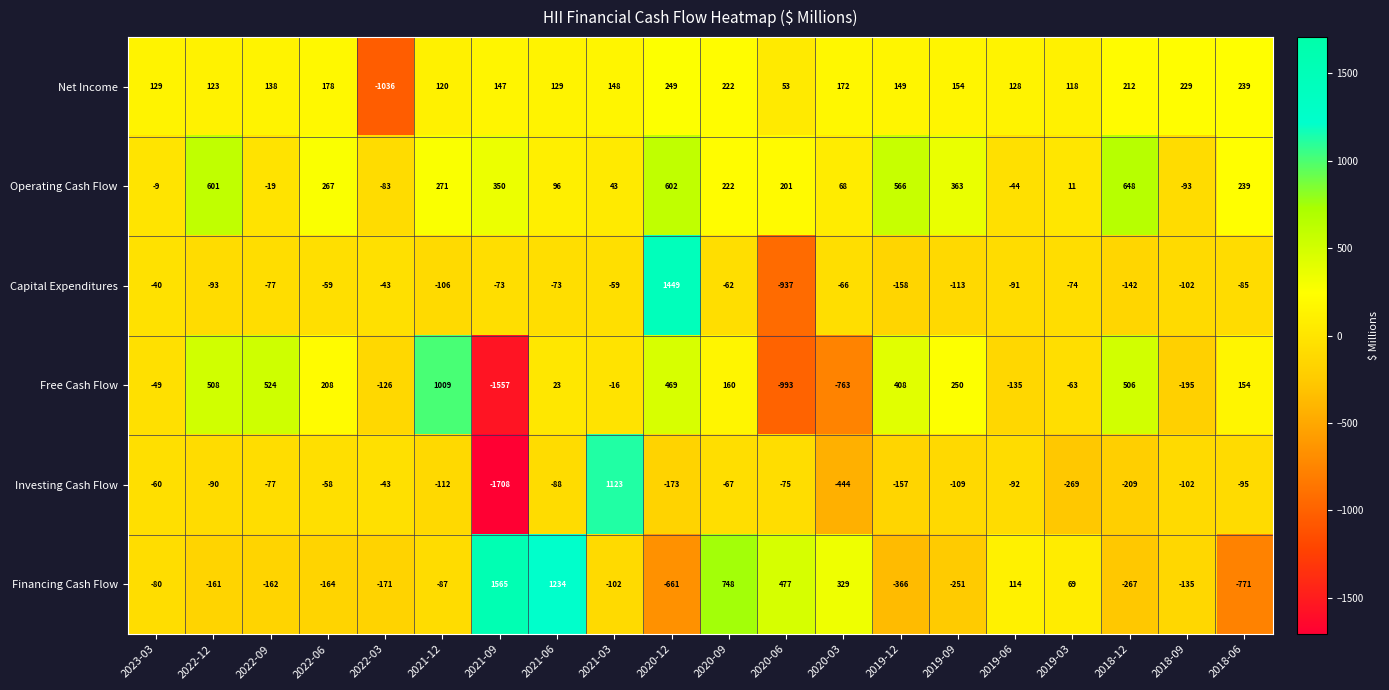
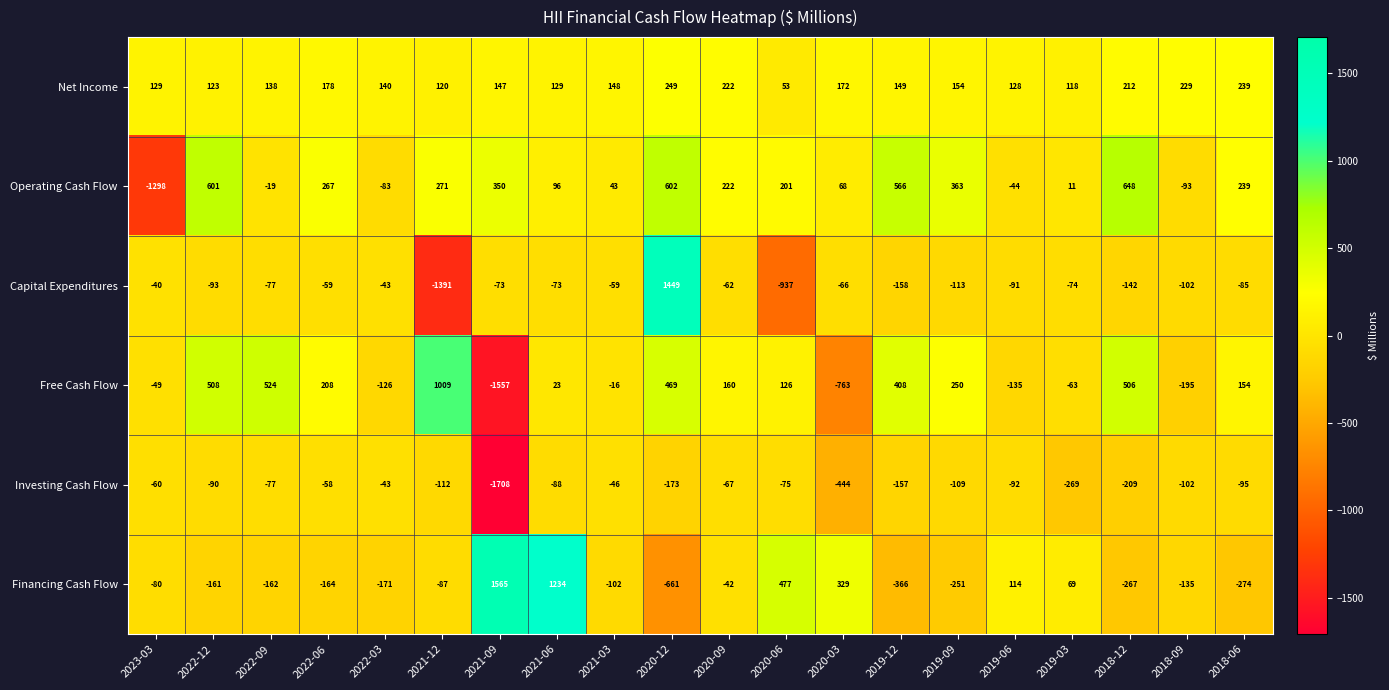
  {
    "Net Income": {
      "2023-03": 129,
      "2022-12": 123,
      "2022-09": 138,
      "2022-06": 178,
-     "2022-03": -1036,
+     "2022-03": 140,
      "2021-12": 120,
      "2021-09": 147,
      "2021-06": 129,
      "2021-03": 148,
      "2020-12": 249,
      "2020-09": 222,
      "2020-06": 53,
      "2020-03": 172,
      "2019-12": 149,
      "2019-09": 154,
      "2019-06": 128,
      "2019-03": 118,
      "2018-12": 212,
      "2018-09": 229,
      "2018-06": 239
    },
    "Operating Cash Flow": {
-     "2023-03": -9,
+     "2023-03": -1298,
      "2022-12": 601,
      "2022-09": -19,
      "2022-06": 267,
      "2022-03": -83,
      "2021-12": 271,
      "2021-09": 350,
      "2021-06": 96,
      "2021-03": 43,
      "2020-12": 602,
      "2020-09": 222,
      "2020-06": 201,
      "2020-03": 68,
      "2019-12": 566,
      "2019-09": 363,
      "2019-06": -44,
      "2019-03": 11,
      "2018-12": 648,
      "2018-09": -93,
      "2018-06": 239
    },
    "Capital Expenditures": {
      "2023-03": -40,
      "2022-12": -93,
      "2022-09": -77,
      "2022-06": -59,
      "2022-03": -43,
-     "2021-12": -106,
+     "2021-12": -1391,
      "2021-09": -73,
      "2021-06": -73,
      "2021-03": -59,
      "2020-12": 1449,
      "2020-09": -62,
      "2020-06": -937,
      "2020-03": -66,
      "2019-12": -158,
      "2019-09": -113,
      "2019-06": -91,
      "2019-03": -74,
      "2018-12": -142,
      "2018-09": -102,
      "2018-06": -85
    },
    "Free Cash Flow": {
      "2023-03": -49,
      "2022-12": 508,
      "2022-09": 524,
      "2022-06": 208,
      "2022-03": -126,
      "2021-12": 1009,
      "2021-09": -1557,
      "2021-06": 23,
      "2021-03": -16,
      "2020-12": 469,
      "2020-09": 160,
-     "2020-06": -993,
+     "2020-06": 126,
      "2020-03": -763,
      "2019-12": 408,
      "2019-09": 250,
      "2019-06": -135,
      "2019-03": -63,
      "2018-12": 506,
      "2018-09": -195,
      "2018-06": 154
    },
    "Investing Cash Flow": {
      "2023-03": -60,
      "2022-12": -90,
      "2022-09": -77,
      "2022-06": -58,
      "2022-03": -43,
      "2021-12": -112,
      "2021-09": -1708,
      "2021-06": -88,
-     "2021-03": 1123,
+     "2021-03": -46,
      "2020-12": -173,
      "2020-09": -67,
      "2020-06": -75,
      "2020-03": -444,
      "2019-12": -157,
      "2019-09": -109,
      "2019-06": -92,
      "2019-03": -269,
      "2018-12": -209,
      "2018-09": -102,
      "2018-06": -95
    },
    "Financing Cash Flow": {
      "2023-03": -80,
      "2022-12": -161,
      "2022-09": -162,
      "2022-06": -164,
      "2022-03": -171,
      "2021-12": -87,
      "2021-09": 1565,
      "2021-06": 1234,
      "2021-03": -102,
      "2020-12": -661,
-     "2020-09": 748,
+     "2020-09": -42,
      "2020-06": 477,
      "2020-03": 329,
      "2019-12": -366,
      "2019-09": -251,
      "2019-06": 114,
      "2019-03": 69,
      "2018-12": -267,
      "2018-09": -135,
-     "2018-06": -771
+     "2018-06": -274
    }
  }
